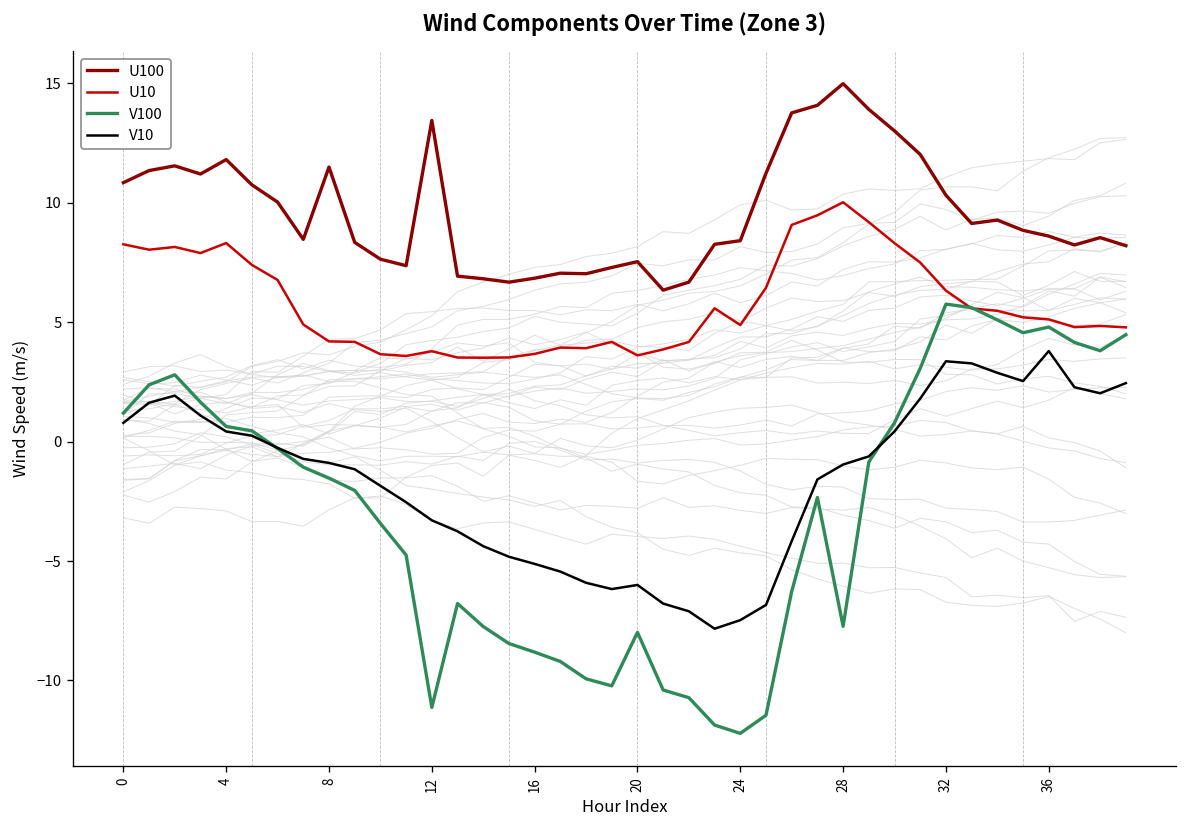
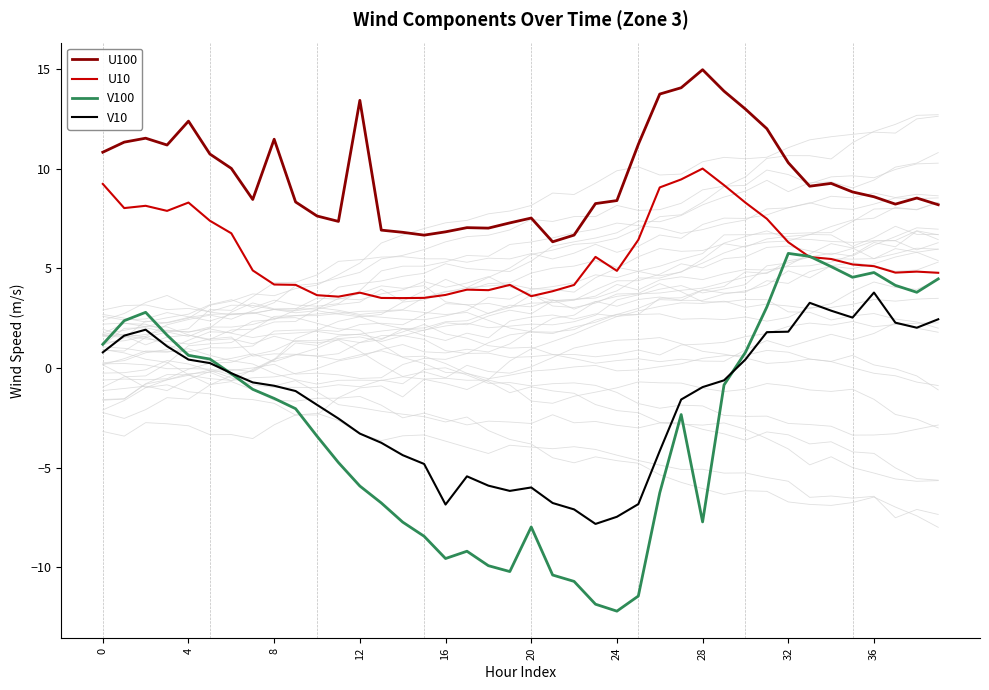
  {
    "U100": {
      "0": 10.8,
-     "4": 11.8,
+     "4": 12.4,
      "8": 11.5,
      "12": 13.4,
      "16": 6.8,
      "24": 8.4,
      "28": 15.0,
      "32": 10.3,
      "36": 8.6
    },
    "U10": {
-     "0": 8.3,
+     "0": 9.2,
      "4": 8.3,
      "16": 3.7,
      "24": 4.9,
      "28": 10.0
    },
    "V100": {
-     "12": -11.1,
-     "16": -8.8,
+     "12": -5.9,
+     "16": -9.6,
      "20": -8.0,
      "24": -12.2,
      "28": -7.7,
      "32": 5.8,
      "36": 4.8
    },
    "V10": {
      "4": 0.4,
-     "16": -5.1,
+     "16": -6.9,
      "20": -6.0,
      "24": -7.5,
-     "32": 3.4,
+     "32": 1.8,
      "36": 3.8
    }
  }
